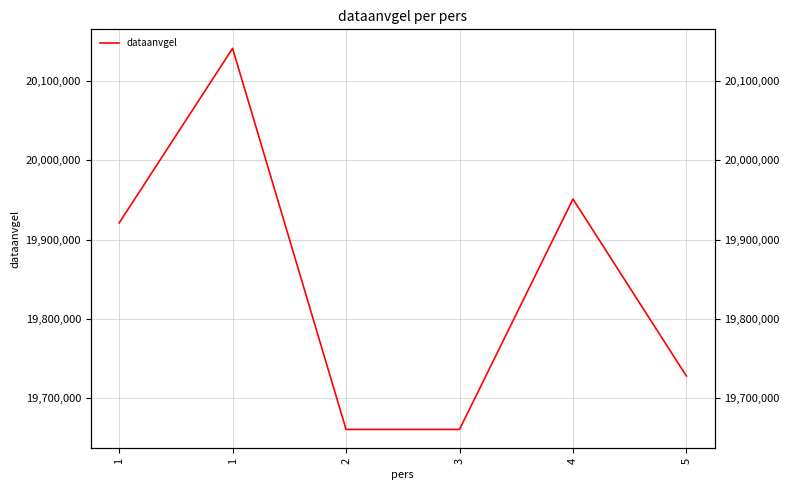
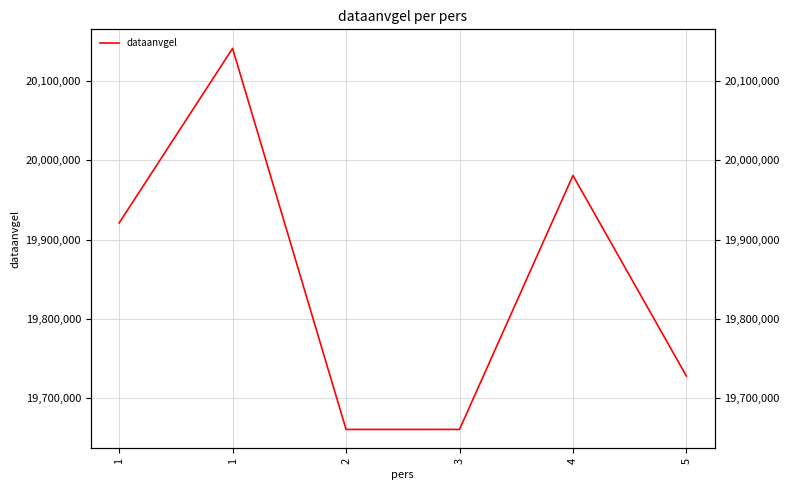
  {
    "2": "19,660,000",
    "3": "19,660,000",
-   "4": "19,950,000",
+   "4": "19,980,000",
    "5": "19,730,000"
  }
